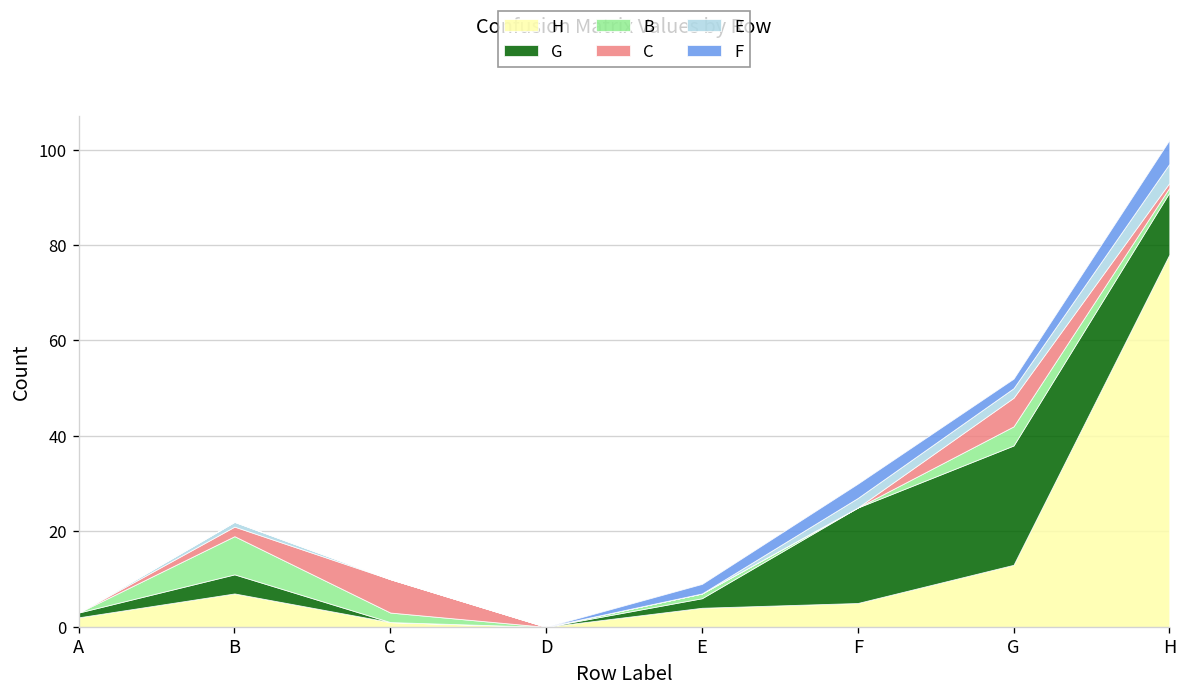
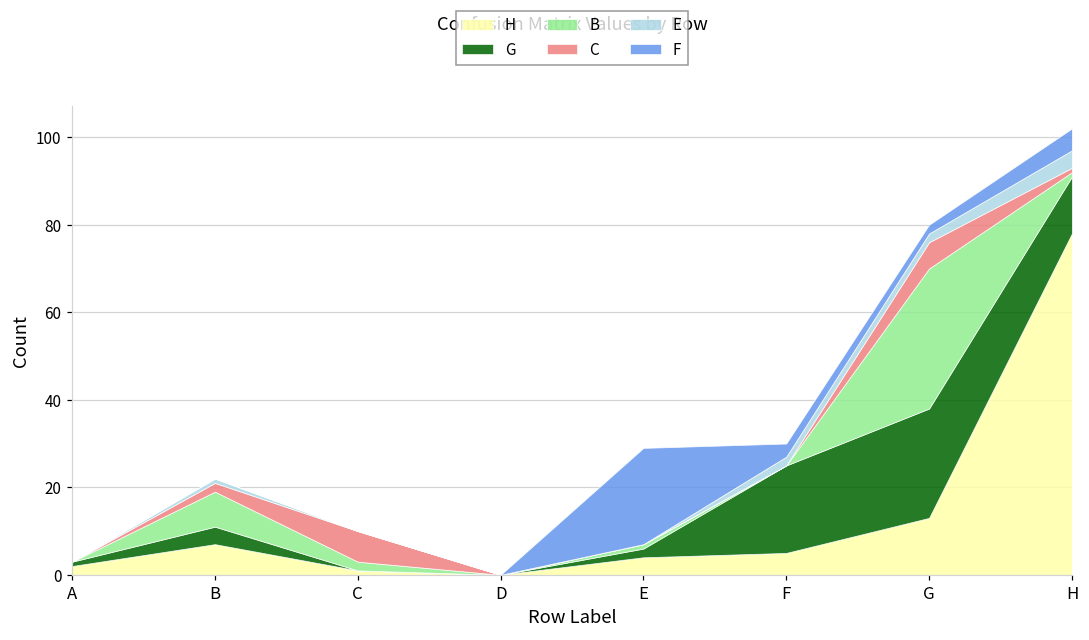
  {
    "H": {
      "A": 2,
      "B": 7,
      "E": 4,
      "F": 5,
      "G": 13,
      "H": 78
    },
    "G": {
      "B": 4,
      "E": 2,
      "G": 25,
      "H": 13
    },
    "B": {
      "B": 8,
      "C": 2,
-     "G": 4,
+     "G": 32,
      "H": 1
    },
    "C": {
      "B": 2,
      "G": 6,
      "H": 1
    },
    "E": {
      "F": 2,
      "G": 2,
      "H": 4
    },
    "F": {
-     "E": 2,
+     "E": 22,
      "F": 3,
      "G": 2,
      "H": 5
    }
  }
